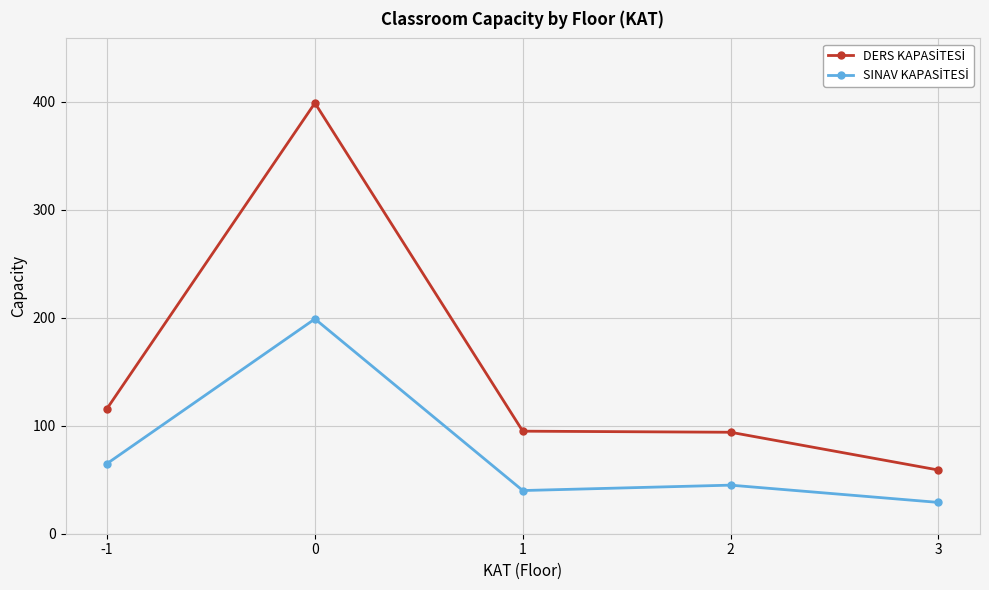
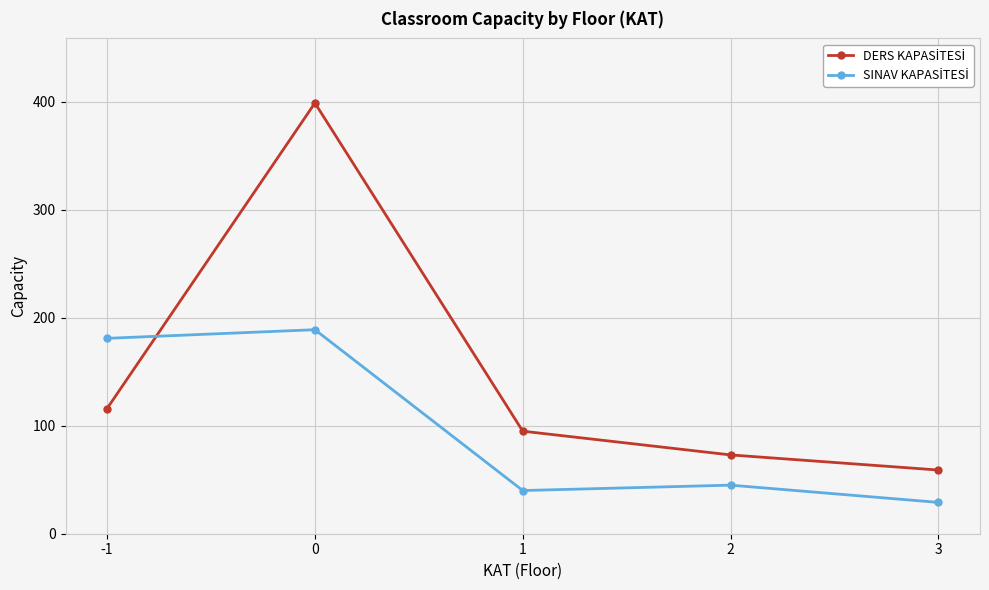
  {
    "DERS KAPASİTESİ": {
      "-1": 116,
      "0": 399,
      "1": 95,
-     "2": 94,
+     "2": 73,
      "3": 59
    },
    "SINAV KAPASİTESİ": {
-     "-1": 65,
-     "0": 199,
+     "-1": 181,
+     "0": 189,
      "1": 40,
      "2": 45,
      "3": 29
    }
  }
